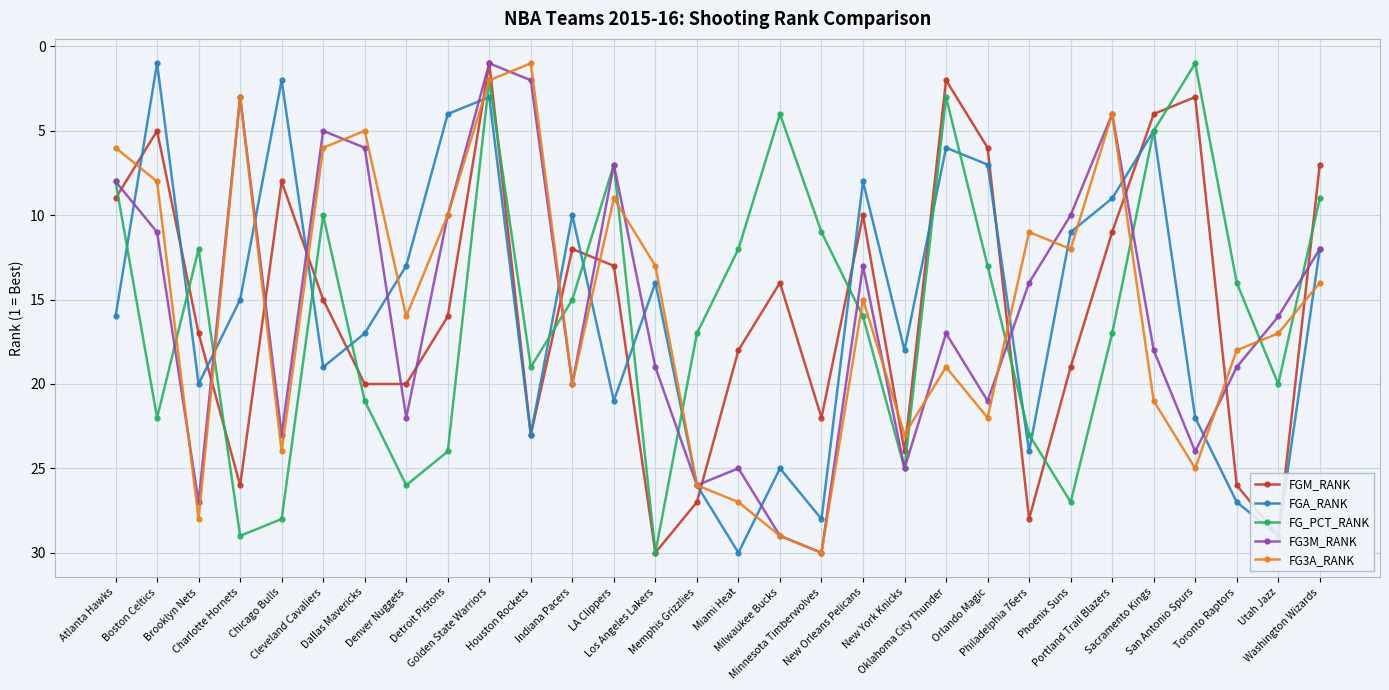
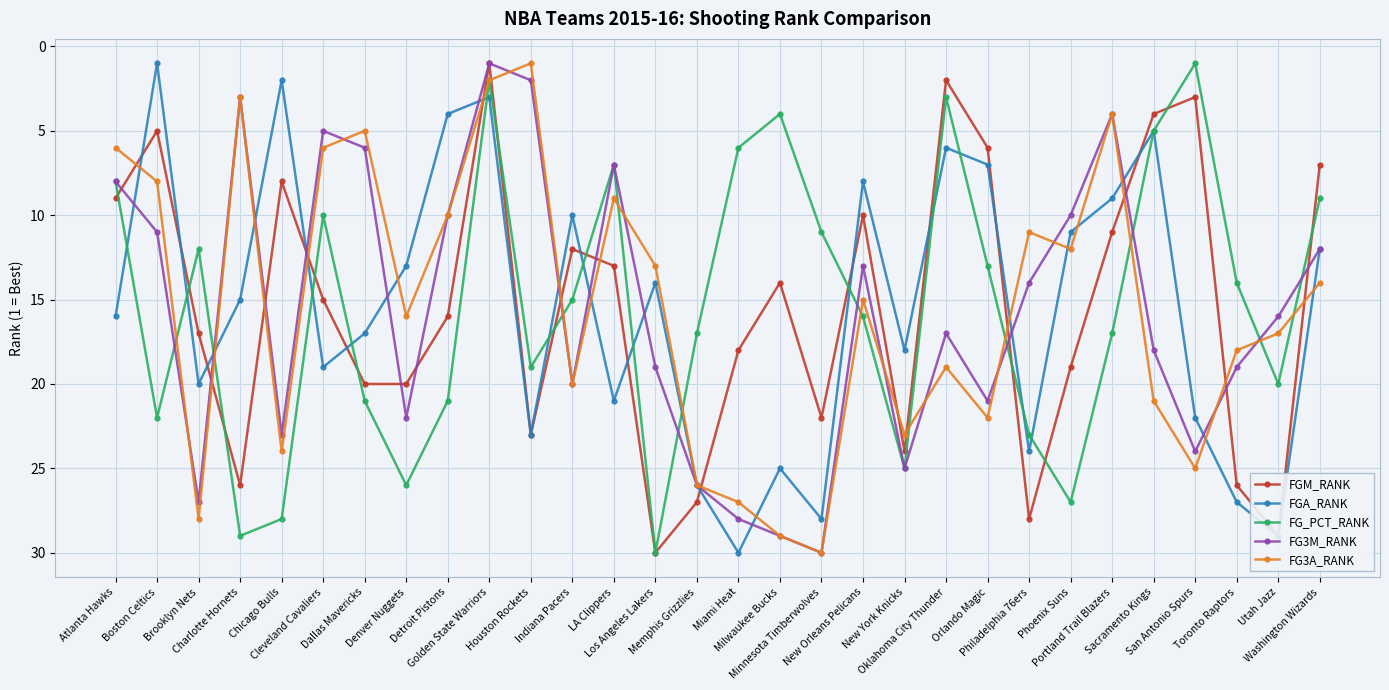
  {
    "FGM_RANK": {
      "Atlanta Hawks": 9,
      "Boston Celtics": 5,
      "Brooklyn Nets": 17,
      "Charlotte Hornets": 26,
      "Chicago Bulls": 8,
      "Cleveland Cavaliers": 15,
      "Dallas Mavericks": 20,
      "Denver Nuggets": 20,
      "Detroit Pistons": 16,
      "Indiana Pacers": 12,
      "LA Clippers": 13,
      "Memphis Grizzlies": 27,
      "Miami Heat": 18,
      "Milwaukee Bucks": 14,
      "Minnesota Timberwolves": 22,
      "New Orleans Pelicans": 10,
      "New York Knicks": 24,
      "Oklahoma City Thunder": 2,
      "Orlando Magic": 6,
      "Philadelphia 76ers": 28,
      "Phoenix Suns": 19,
      "Portland Trail Blazers": 11,
      "Sacramento Kings": 4,
      "San Antonio Spurs": 3,
      "Toronto Raptors": 26,
      "Washington Wizards": 7
    },
    "FGA_RANK": {
      "Atlanta Hawks": 16,
      "Boston Celtics": 1,
      "Brooklyn Nets": 20,
      "Charlotte Hornets": 15,
      "Chicago Bulls": 2,
      "Cleveland Cavaliers": 19,
      "Dallas Mavericks": 17,
      "Denver Nuggets": 13,
      "Detroit Pistons": 4,
      "Golden State Warriors": 3,
      "Indiana Pacers": 10,
      "LA Clippers": 21,
      "Los Angeles Lakers": 14,
      "Miami Heat": 30,
      "Milwaukee Bucks": 25,
      "Minnesota Timberwolves": 28,
      "New Orleans Pelicans": 8,
      "New York Knicks": 18,
      "Oklahoma City Thunder": 6,
      "Orlando Magic": 7,
      "Philadelphia 76ers": 24,
      "Phoenix Suns": 11,
      "Portland Trail Blazers": 9,
      "San Antonio Spurs": 22,
      "Toronto Raptors": 27
    },
    "FG_PCT_RANK": {
      "Boston Celtics": 22,
      "Brooklyn Nets": 12,
      "Charlotte Hornets": 29,
      "Chicago Bulls": 28,
      "Cleveland Cavaliers": 10,
      "Dallas Mavericks": 21,
      "Denver Nuggets": 26,
-     "Detroit Pistons": 24,
+     "Detroit Pistons": 21,
      "Houston Rockets": 19,
      "Indiana Pacers": 15,
      "Memphis Grizzlies": 17,
-     "Miami Heat": 12,
+     "Miami Heat": 6,
      "Milwaukee Bucks": 4,
      "Minnesota Timberwolves": 11,
      "New Orleans Pelicans": 16,
      "Oklahoma City Thunder": 3,
      "Orlando Magic": 13,
      "Philadelphia 76ers": 23,
      "Phoenix Suns": 27,
      "Portland Trail Blazers": 17,
      "San Antonio Spurs": 1,
      "Toronto Raptors": 14,
      "Utah Jazz": 20,
      "Washington Wizards": 9
    },
    "FG3M_RANK": {
      "Boston Celtics": 11,
      "Brooklyn Nets": 27,
      "Chicago Bulls": 23,
      "Cleveland Cavaliers": 5,
      "Dallas Mavericks": 6,
      "Denver Nuggets": 22,
      "Houston Rockets": 2,
      "Los Angeles Lakers": 19,
-     "Miami Heat": 25,
+     "Miami Heat": 28,
      "New Orleans Pelicans": 13,
      "Oklahoma City Thunder": 17,
      "Orlando Magic": 21,
      "Philadelphia 76ers": 14,
      "Phoenix Suns": 10,
      "Sacramento Kings": 18,
      "San Antonio Spurs": 24,
      "Toronto Raptors": 19,
      "Utah Jazz": 16
    },
    "FG3A_RANK": {
      "Atlanta Hawks": 6,
      "Boston Celtics": 8,
      "Brooklyn Nets": 28,
      "Chicago Bulls": 24,
      "Cleveland Cavaliers": 6,
      "Dallas Mavericks": 5,
      "Denver Nuggets": 16,
      "Houston Rockets": 1,
      "LA Clippers": 9,
      "Los Angeles Lakers": 13,
      "Miami Heat": 27,
      "New Orleans Pelicans": 15,
      "New York Knicks": 23,
      "Oklahoma City Thunder": 19,
      "Orlando Magic": 22,
      "Philadelphia 76ers": 11,
      "Phoenix Suns": 12,
      "Sacramento Kings": 21,
      "San Antonio Spurs": 25,
      "Toronto Raptors": 18,
      "Utah Jazz": 17,
      "Washington Wizards": 14
    }
  }
